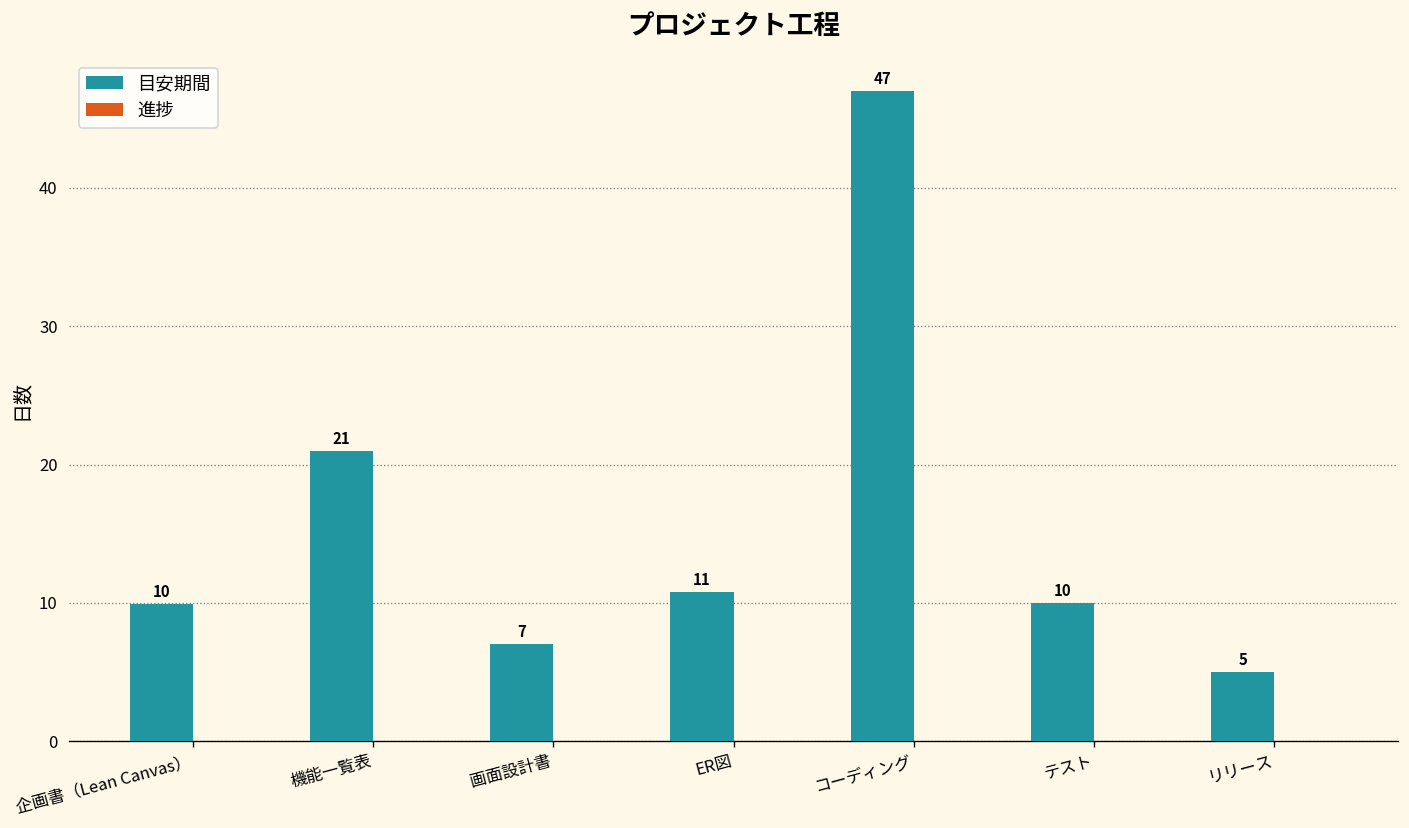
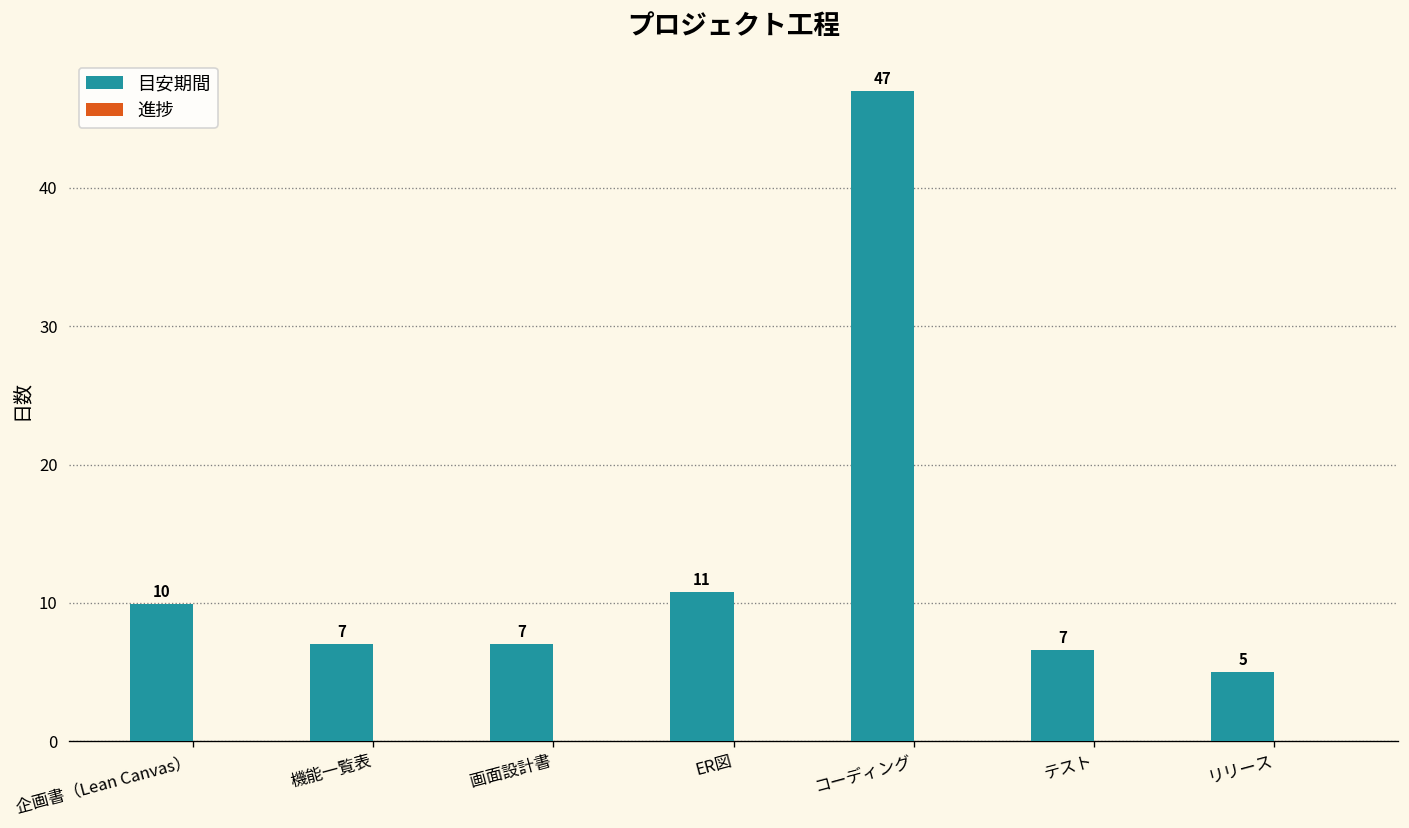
  {
    "目安期間": {
      "企画書（Lean Canvas）": 10,
-     "機能一覧表": 21,
+     "機能一覧表": 7,
      "画面設計書": 7,
      "ER図": 11,
      "コーディング": 47,
-     "テスト": 10,
+     "テスト": 7,
      "リリース": 5
    },
    "進捗": {
      "企画書（Lean Canvas）": 0.0,
      "機能一覧表": 0.0,
      "画面設計書": 0.0,
      "ER図": 0.0,
      "コーディング": 0.0,
      "テスト": 0.0,
      "リリース": 0.0
    }
  }
